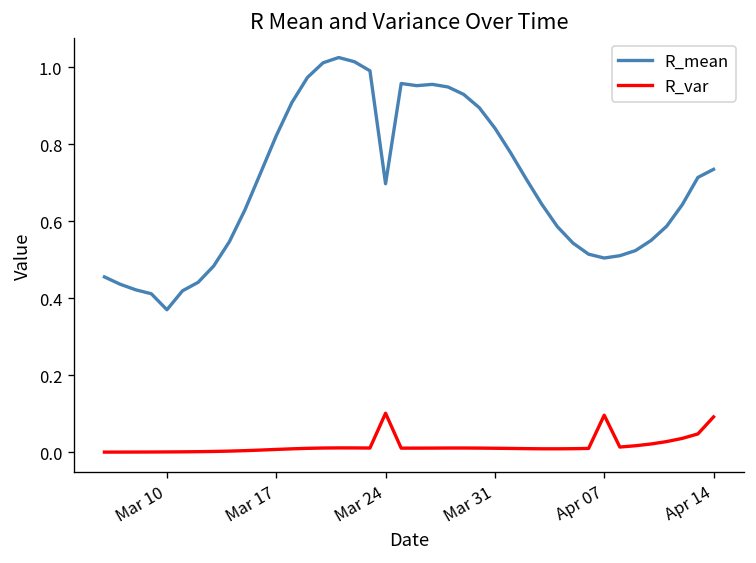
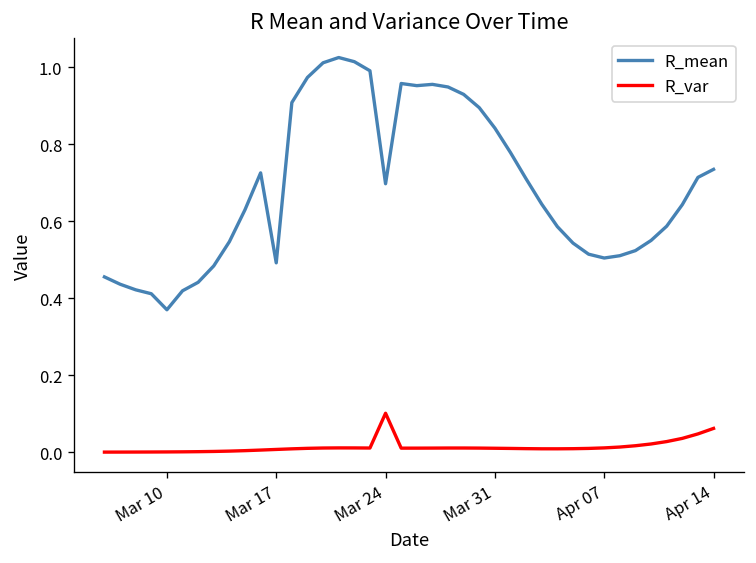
  {
    "R_mean": {
      "Mar 10": 0.37,
-     "Mar 17": 0.82,
+     "Mar 17": 0.49,
      "Mar 24": 0.70,
      "Mar 31": 0.84,
      "Apr 07": 0.50,
      "Apr 14": 0.74
    },
    "R_var": {
      "Mar 10": 0.00,
      "Mar 17": 0.01,
      "Mar 24": 0.10,
      "Mar 31": 0.01,
-     "Apr 07": 0.10,
-     "Apr 14": 0.09
+     "Apr 07": 0.01,
+     "Apr 14": 0.06
    }
  }
